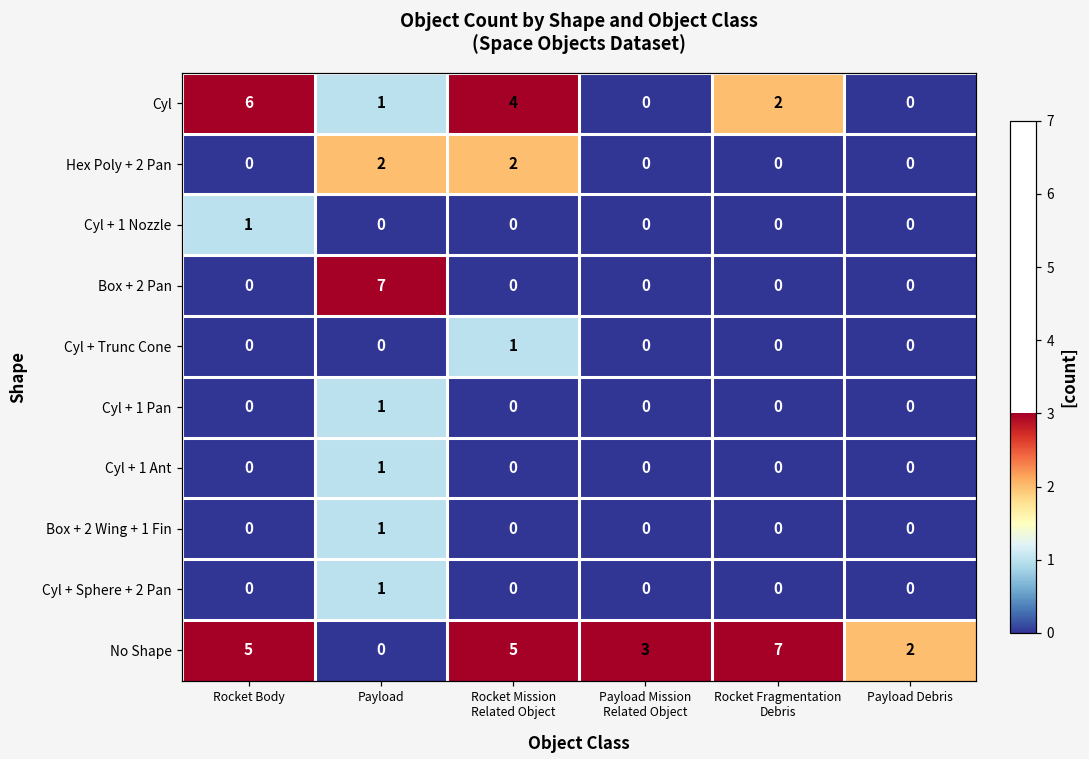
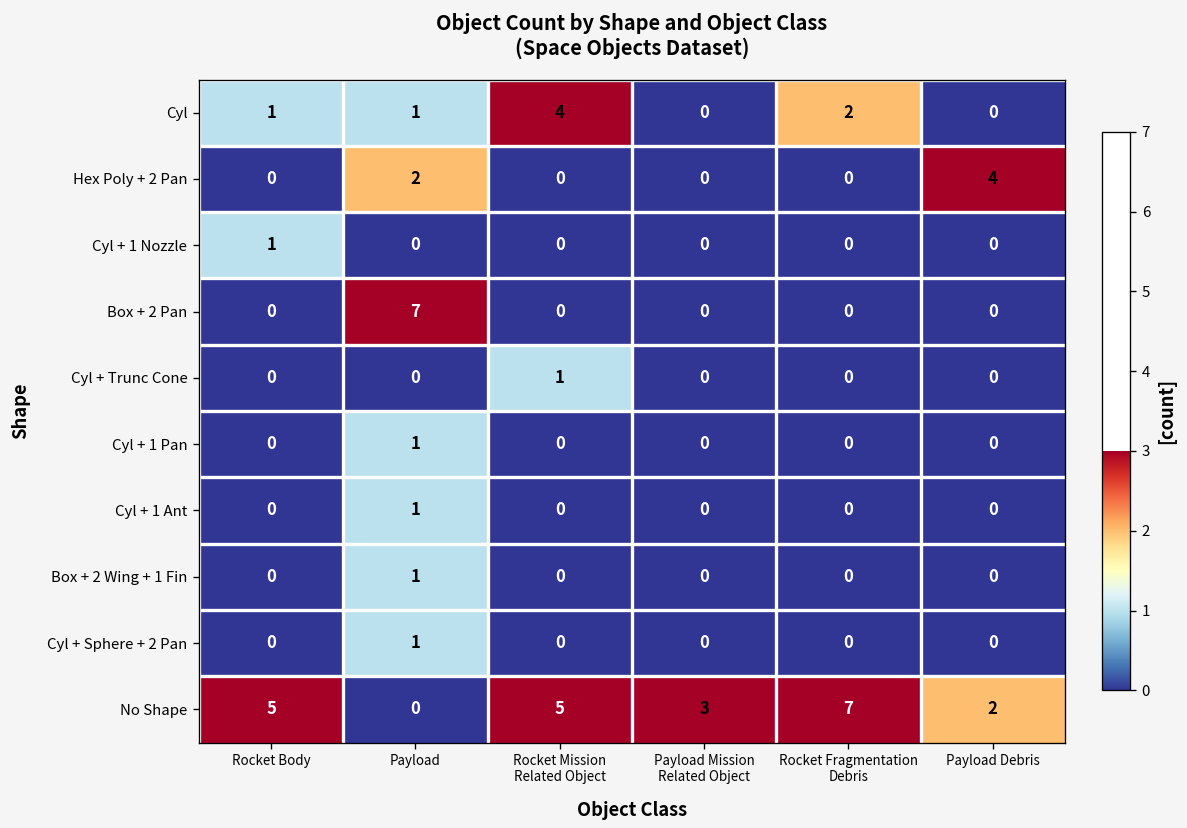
  {
    "Cyl": {
-     "Rocket Body": 6,
+     "Rocket Body": 1,
      "Payload": 1,
      "Rocket Mission Related Object": 4,
      "Payload Mission Related Object": 0,
      "Rocket Fragmentation Debris": 2,
      "Payload Debris": 0
    },
    "Hex Poly + 2 Pan": {
      "Rocket Body": 0,
      "Payload": 2,
-     "Rocket Mission Related Object": 2,
+     "Rocket Mission Related Object": 0,
      "Payload Mission Related Object": 0,
      "Rocket Fragmentation Debris": 0,
-     "Payload Debris": 0
+     "Payload Debris": 4
    },
    "Cyl + 1 Nozzle": {
      "Rocket Body": 1,
      "Payload": 0,
      "Rocket Mission Related Object": 0,
      "Payload Mission Related Object": 0,
      "Rocket Fragmentation Debris": 0,
      "Payload Debris": 0
    },
    "Box + 2 Pan": {
      "Rocket Body": 0,
      "Payload": 7,
      "Rocket Mission Related Object": 0,
      "Payload Mission Related Object": 0,
      "Rocket Fragmentation Debris": 0,
      "Payload Debris": 0
    },
    "Cyl + Trunc Cone": {
      "Rocket Body": 0,
      "Payload": 0,
      "Rocket Mission Related Object": 1,
      "Payload Mission Related Object": 0,
      "Rocket Fragmentation Debris": 0,
      "Payload Debris": 0
    },
    "Cyl + 1 Pan": {
      "Rocket Body": 0,
      "Payload": 1,
      "Rocket Mission Related Object": 0,
      "Payload Mission Related Object": 0,
      "Rocket Fragmentation Debris": 0,
      "Payload Debris": 0
    },
    "Cyl + 1 Ant": {
      "Rocket Body": 0,
      "Payload": 1,
      "Rocket Mission Related Object": 0,
      "Payload Mission Related Object": 0,
      "Rocket Fragmentation Debris": 0,
      "Payload Debris": 0
    },
    "Box + 2 Wing + 1 Fin": {
      "Rocket Body": 0,
      "Payload": 1,
      "Rocket Mission Related Object": 0,
      "Payload Mission Related Object": 0,
      "Rocket Fragmentation Debris": 0,
      "Payload Debris": 0
    },
    "Cyl + Sphere + 2 Pan": {
      "Rocket Body": 0,
      "Payload": 1,
      "Rocket Mission Related Object": 0,
      "Payload Mission Related Object": 0,
      "Rocket Fragmentation Debris": 0,
      "Payload Debris": 0
    },
    "No Shape": {
      "Rocket Body": 5,
      "Payload": 0,
      "Rocket Mission Related Object": 5,
      "Payload Mission Related Object": 3,
      "Rocket Fragmentation Debris": 7,
      "Payload Debris": 2
    }
  }
